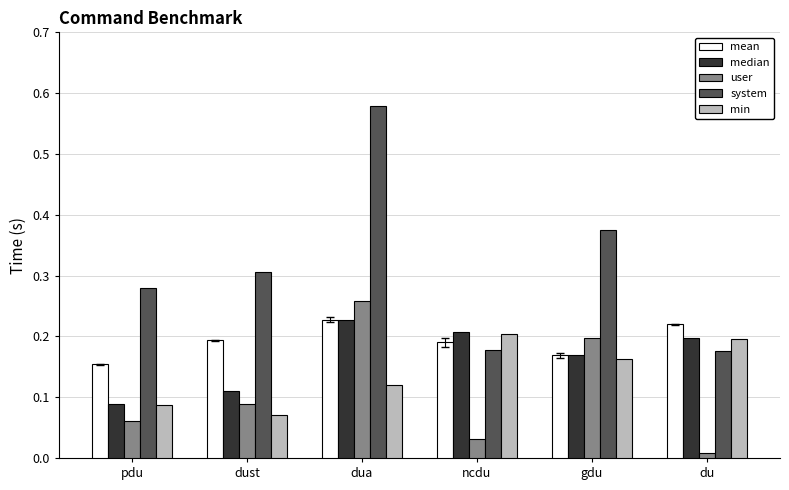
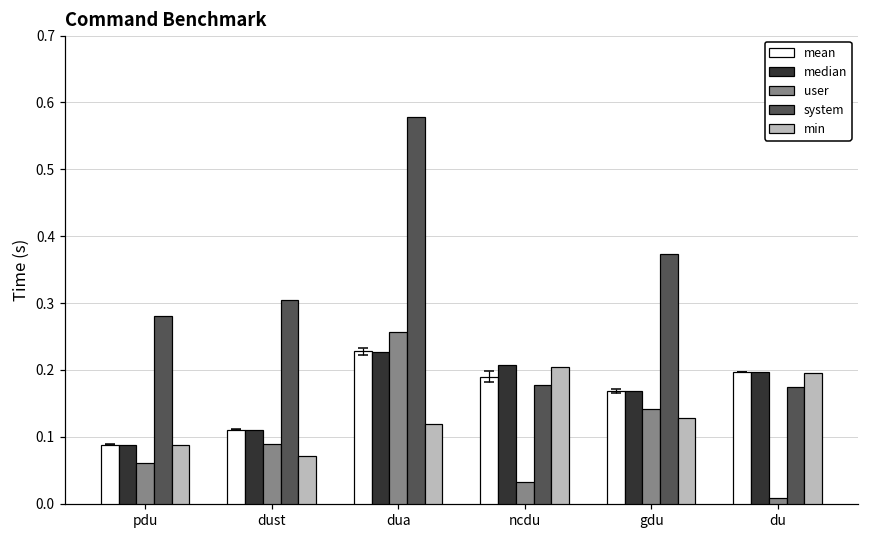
  {
    "mean": {
-     "pdu": 0.15,
-     "dust": 0.19,
+     "pdu": 0.09,
+     "dust": 0.11,
      "dua": 0.23,
      "ncdu": 0.19,
      "gdu": 0.17,
-     "du": 0.22
+     "du": 0.20
    },
    "user": {
      "pdu": 0.06,
      "dust": 0.09,
      "dua": 0.26,
      "ncdu": 0.03,
-     "gdu": 0.20,
+     "gdu": 0.14,
      "du": 0.01
    },
    "min": {
      "pdu": 0.09,
      "dust": 0.07,
      "dua": 0.12,
      "ncdu": 0.20,
-     "gdu": 0.16,
+     "gdu": 0.13,
      "du": 0.20
    }
  }
